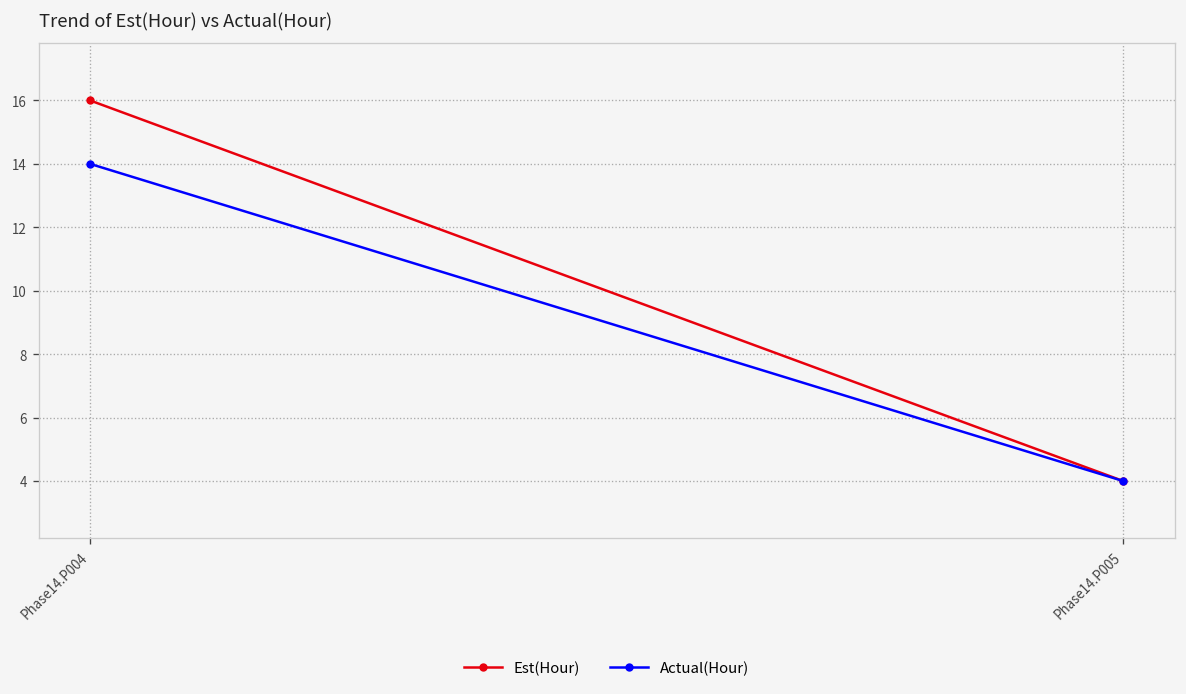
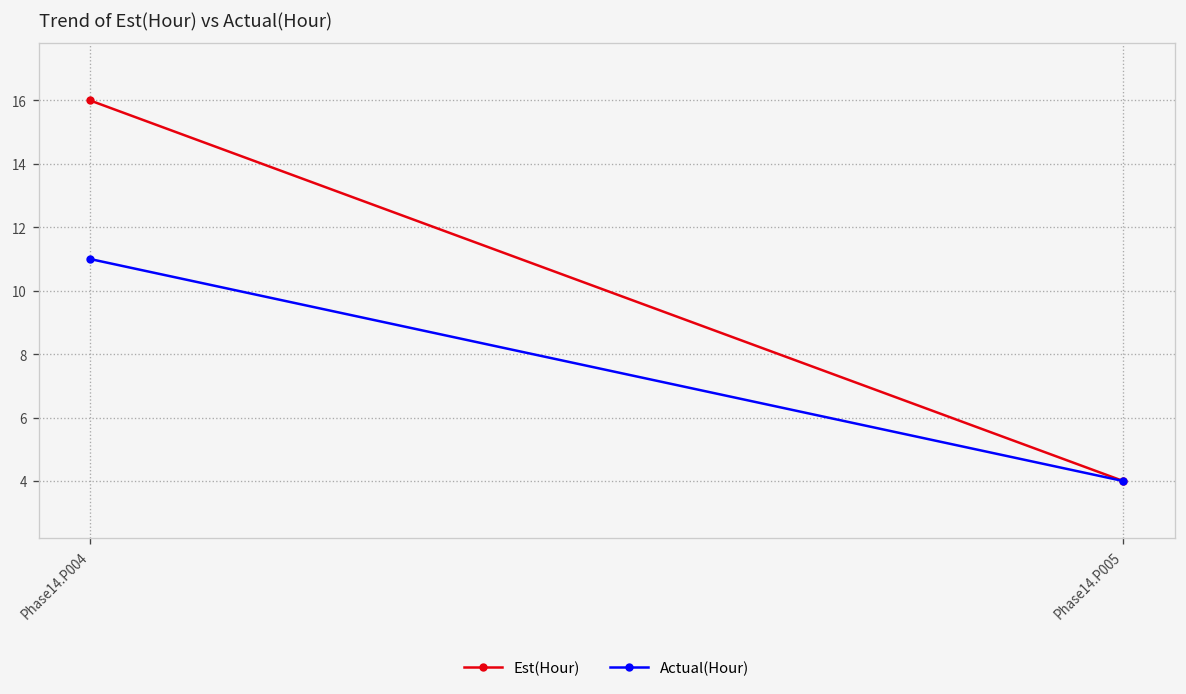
  {
    "Est(Hour)": {
      "Phase14.P004": 16
    },
    "Actual(Hour)": {
-     "Phase14.P004": 14
+     "Phase14.P004": 11
    }
  }
